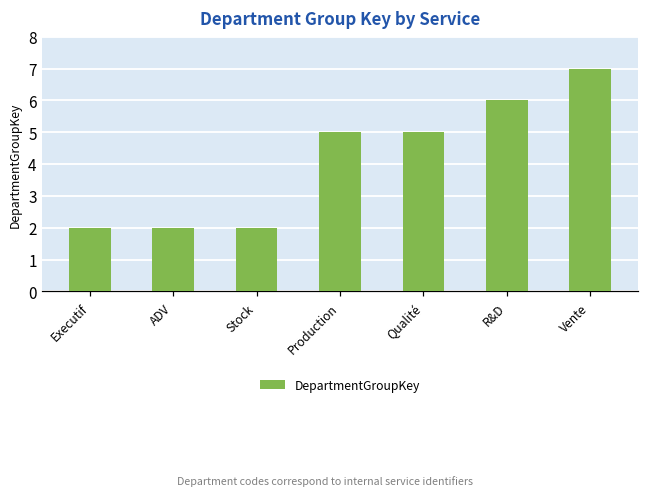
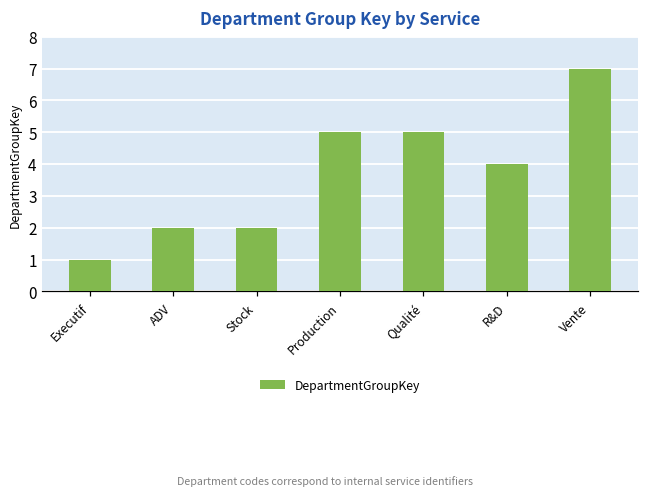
  {
-   "Executif": 2,
+   "Executif": 1,
    "ADV": 2,
    "Stock": 2,
    "Production": 5,
    "Qualité": 5,
-   "R&D": 6,
+   "R&D": 4,
    "Vente": 7
  }
